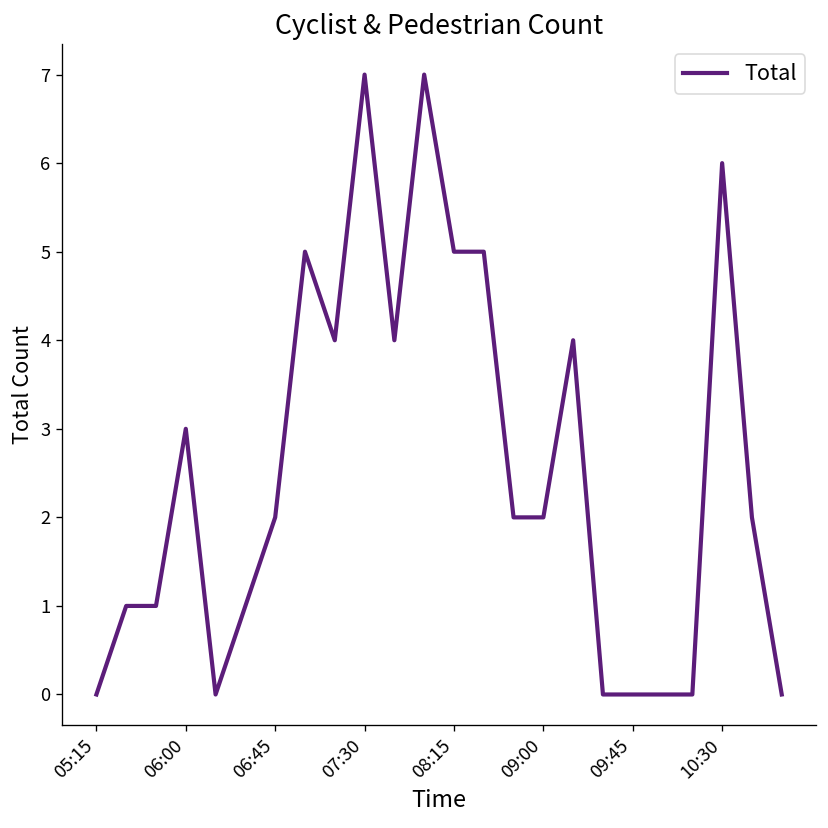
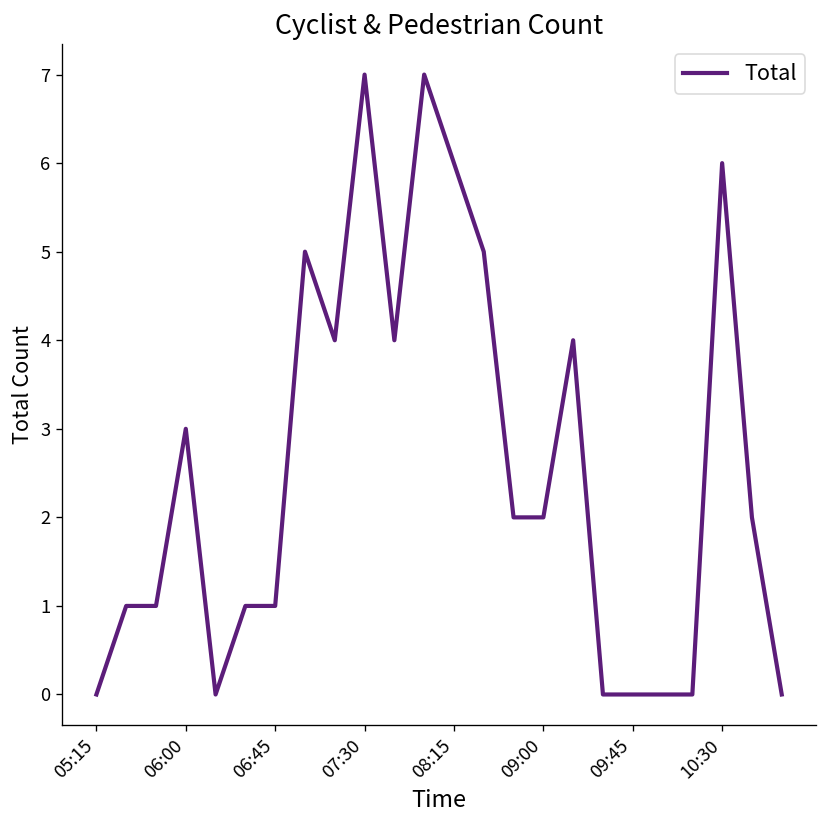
  {
    "05:15": 0,
    "06:00": 3,
-   "06:45": 2,
+   "06:45": 1,
    "07:30": 7,
-   "08:15": 5,
+   "08:15": 6,
    "09:00": 2,
    "09:45": 0,
    "10:30": 6
  }
